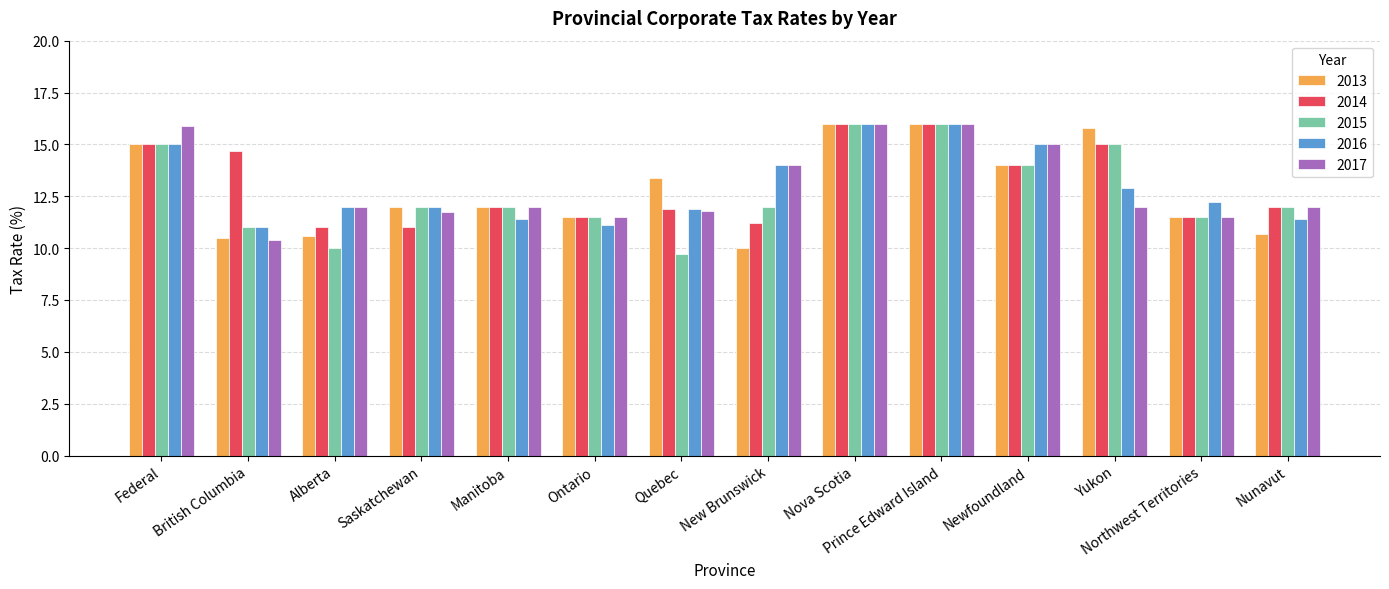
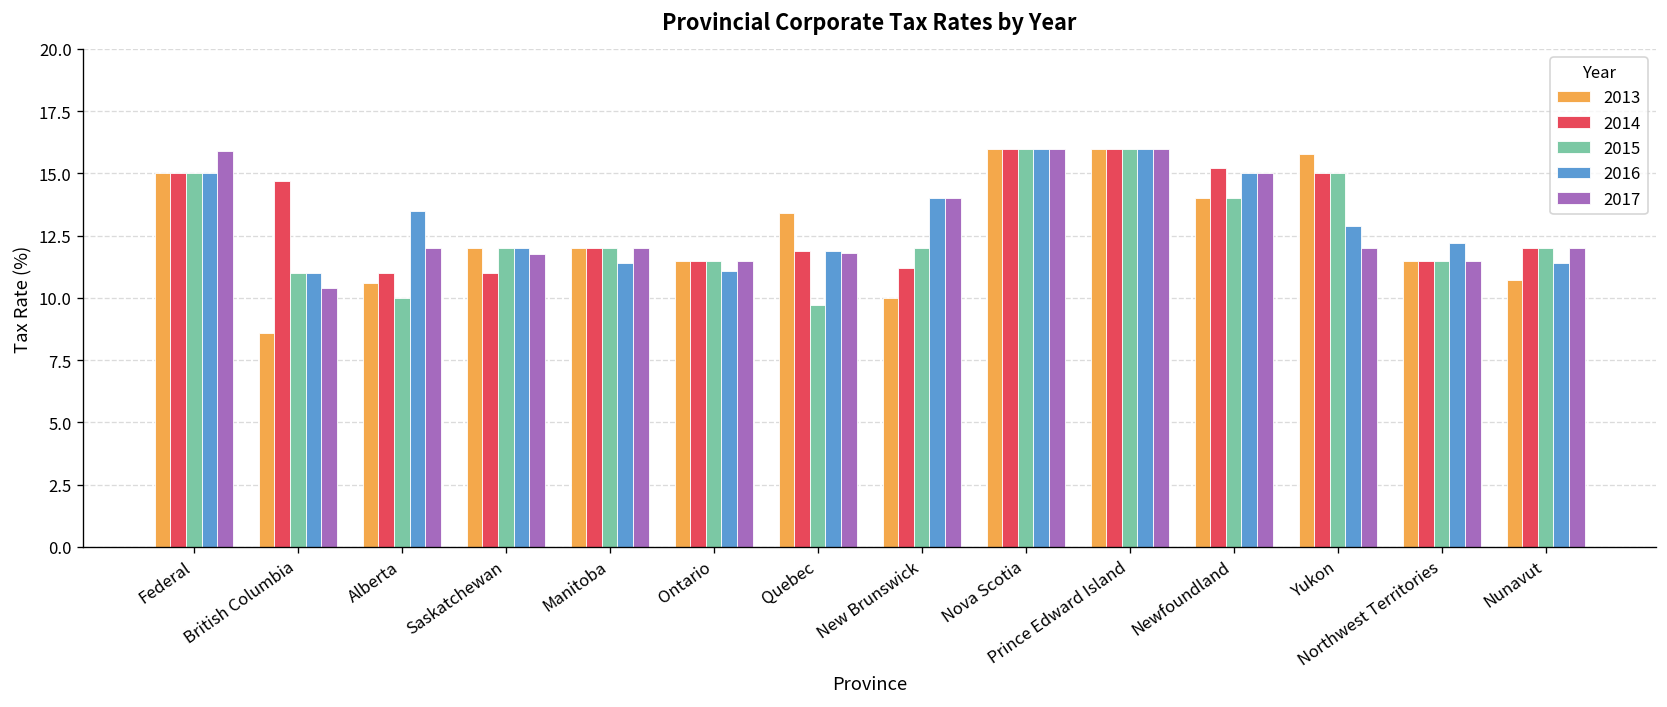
  {
    "2013": {
      "Federal": 15.0,
-     "British Columbia": 10.5,
+     "British Columbia": 8.6,
      "Alberta": 10.6,
      "Saskatchewan": 12.0,
      "Manitoba": 12.0,
      "Ontario": 11.5,
      "Quebec": 13.4,
      "New Brunswick": 10.0,
      "Nova Scotia": 16.0,
      "Prince Edward Island": 16.0,
      "Newfoundland": 14.0,
      "Yukon": 15.8,
      "Northwest Territories": 11.5,
      "Nunavut": 10.7
    },
    "2014": {
      "Federal": 15.0,
      "British Columbia": 14.7,
      "Alberta": 11.0,
      "Saskatchewan": 11.0,
      "Manitoba": 12.0,
      "Ontario": 11.5,
      "Quebec": 11.9,
      "New Brunswick": 11.2,
      "Nova Scotia": 16.0,
      "Prince Edward Island": 16.0,
-     "Newfoundland": 14.0,
+     "Newfoundland": 15.2,
      "Yukon": 15.0,
      "Northwest Territories": 11.5,
      "Nunavut": 12.0
    },
    "2015": {
      "Federal": 15.0,
      "British Columbia": 11.0,
      "Alberta": 10.0,
      "Saskatchewan": 12.0,
      "Manitoba": 12.0,
      "Ontario": 11.5,
      "Quebec": 9.7,
      "New Brunswick": 12.0,
      "Nova Scotia": 16.0,
      "Prince Edward Island": 16.0,
      "Newfoundland": 14.0,
      "Yukon": 15.0,
      "Northwest Territories": 11.5,
      "Nunavut": 12.0
    },
    "2016": {
      "Federal": 15.0,
      "British Columbia": 11.0,
-     "Alberta": 12.0,
+     "Alberta": 13.5,
      "Saskatchewan": 12.0,
      "Manitoba": 11.4,
      "Ontario": 11.1,
      "Quebec": 11.9,
      "New Brunswick": 14.0,
      "Nova Scotia": 16.0,
      "Prince Edward Island": 16.0,
      "Newfoundland": 15.0,
      "Yukon": 12.9,
      "Northwest Territories": 12.2,
      "Nunavut": 11.4
    },
    "2017": {
      "Federal": 15.9,
      "British Columbia": 10.4,
      "Alberta": 12.0,
      "Saskatchewan": 11.8,
      "Manitoba": 12.0,
      "Ontario": 11.5,
      "Quebec": 11.8,
      "New Brunswick": 14.0,
      "Nova Scotia": 16.0,
      "Prince Edward Island": 16.0,
      "Newfoundland": 15.0,
      "Yukon": 12.0,
      "Northwest Territories": 11.5,
      "Nunavut": 12.0
    }
  }
